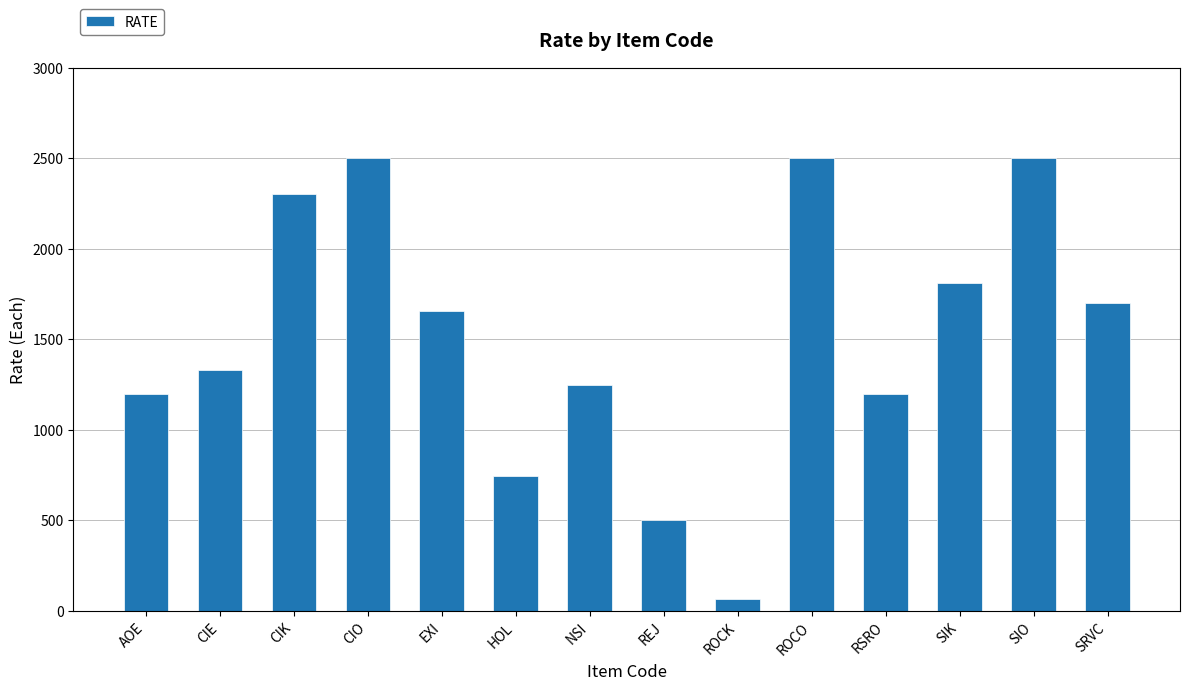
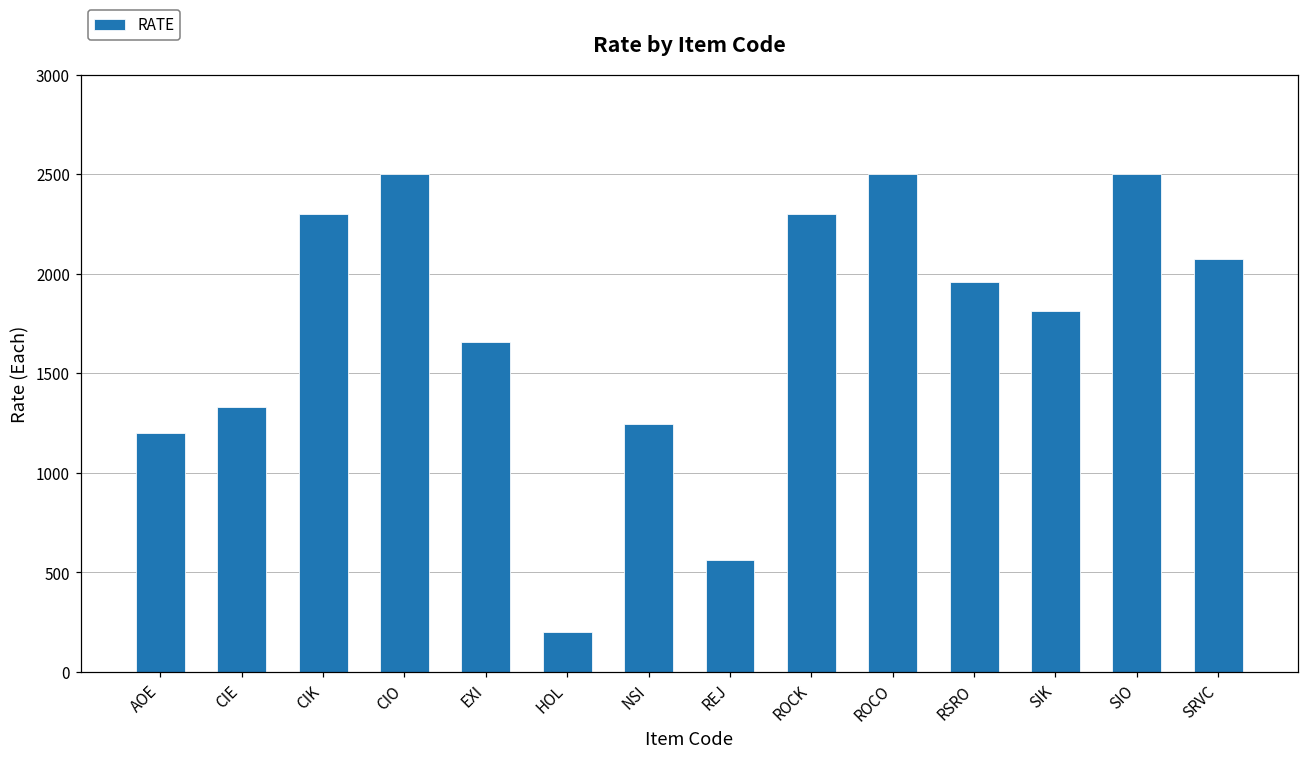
  {
    "AOE": 1200,
    "CIE": 1330,
    "CIK": 2300,
    "CIO": 2500,
    "EXI": 1660,
-   "HOL": 750,
+   "HOL": 200,
    "NSI": 1250,
-   "REJ": 500,
-   "ROCK": 70,
+   "REJ": 560,
+   "ROCK": 2300,
    "ROCO": 2500,
-   "RSRO": 1200,
+   "RSRO": 1960,
    "SIK": 1810,
    "SIO": 2500,
-   "SRVC": 1700
+   "SRVC": 2070
  }
